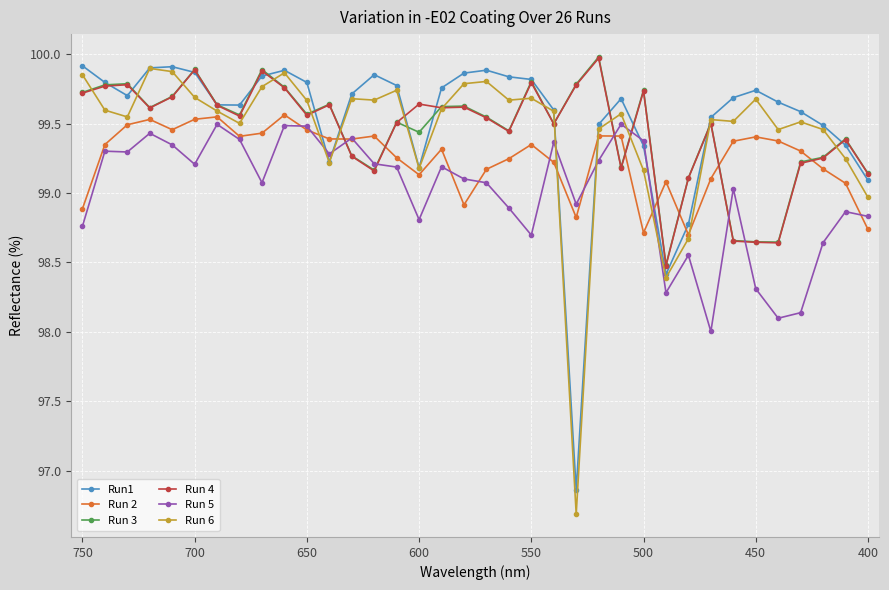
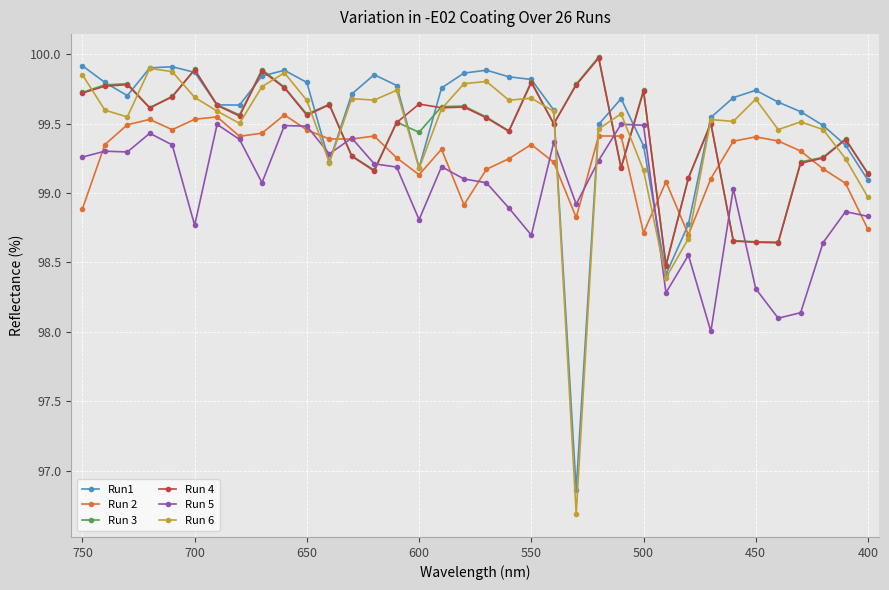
  {
    "Run1": {
      "750": 99.92,
      "650": 99.80,
      "500": 99.34,
      "450": 99.74,
      "400": 99.09
    },
    "Run 3": {
      "600": 99.44
    },
    "Run 5": {
-     "750": 98.76,
-     "700": 99.21,
+     "750": 99.26,
+     "700": 98.77,
      "650": 99.48,
      "600": 98.81,
      "550": 98.70,
-     "500": 99.38,
+     "500": 99.49,
      "450": 98.31,
      "400": 98.83
    }
  }
